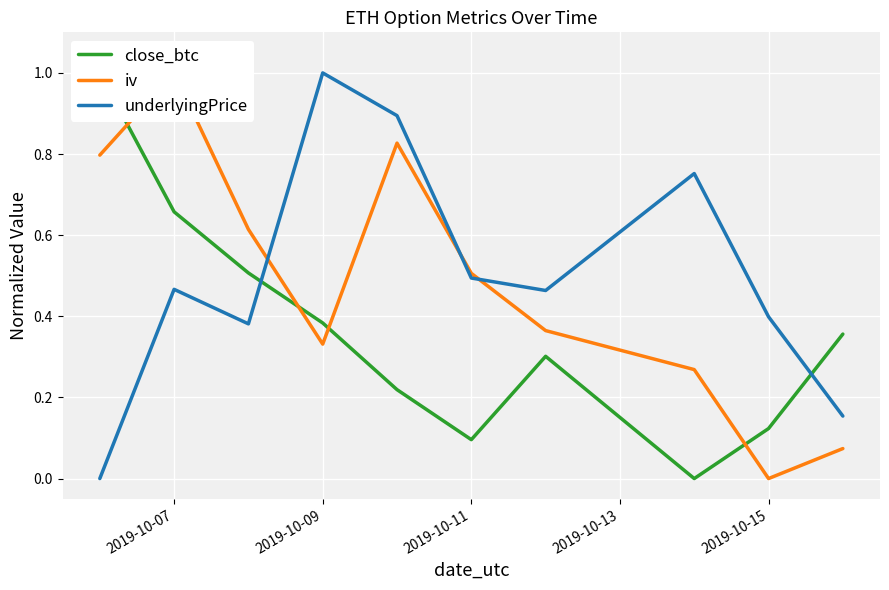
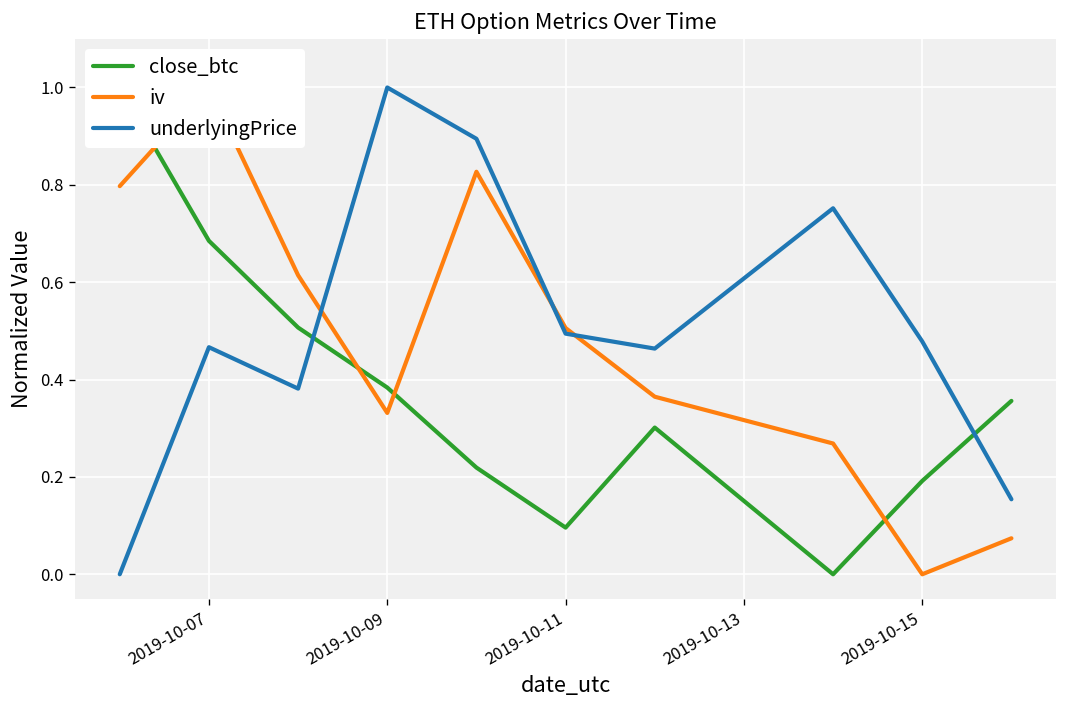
  {
    "close_btc": {
-     "2019-10-07": 0.66,
+     "2019-10-07": 0.68,
      "2019-10-09": 0.38,
      "2019-10-11": 0.10,
-     "2019-10-15": 0.12
+     "2019-10-15": 0.19
    },
    "iv": {
      "2019-10-09": 0.33,
      "2019-10-11": 0.51,
      "2019-10-15": 0.00
    },
    "underlyingPrice": {
      "2019-10-07": 0.47,
      "2019-10-09": 1.00,
      "2019-10-11": 0.49,
-     "2019-10-15": 0.40
+     "2019-10-15": 0.48
    }
  }
